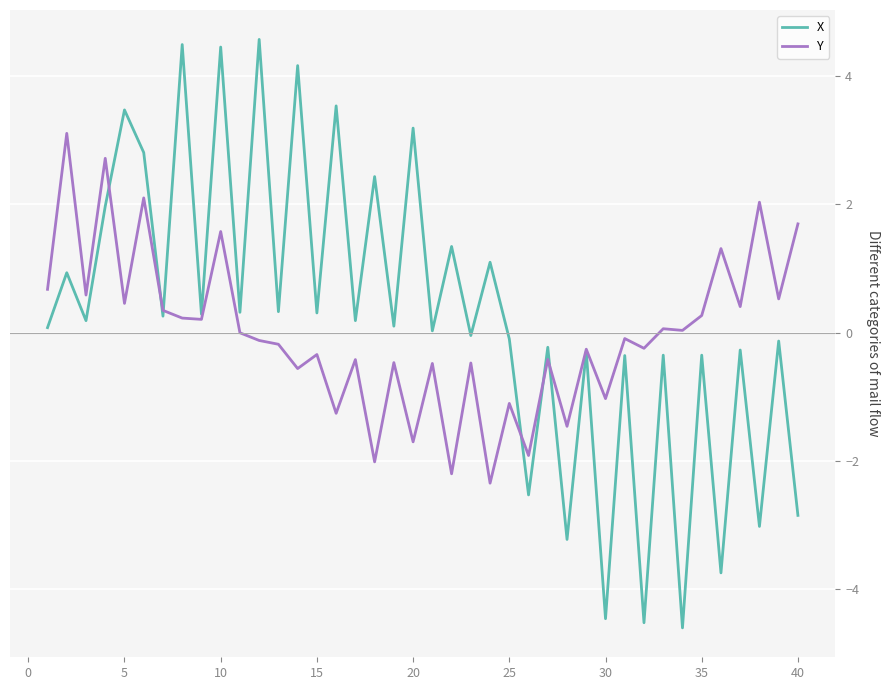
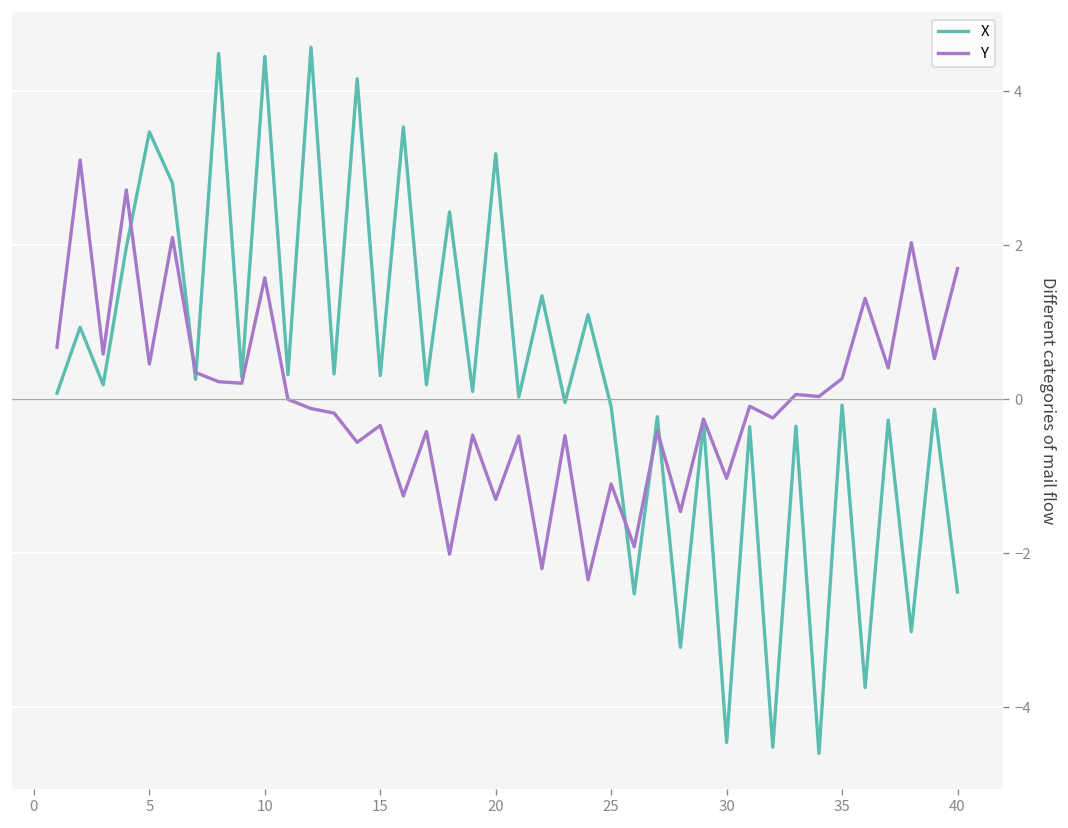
  {
    "X": {
      "5": 3.5,
      "10": 4.5,
      "15": 0.3,
      "20": 3.2,
      "25": -0.1,
      "30": -4.5,
-     "35": -0.3,
-     "40": -2.8
+     "35": -0.1,
+     "40": -2.5
    },
    "Y": {
      "5": 0.5,
      "10": 1.6,
      "15": -0.3,
-     "20": -1.7,
+     "20": -1.3,
      "25": -1.1,
      "30": -1.0,
      "35": 0.3,
      "40": 1.7
    }
  }
